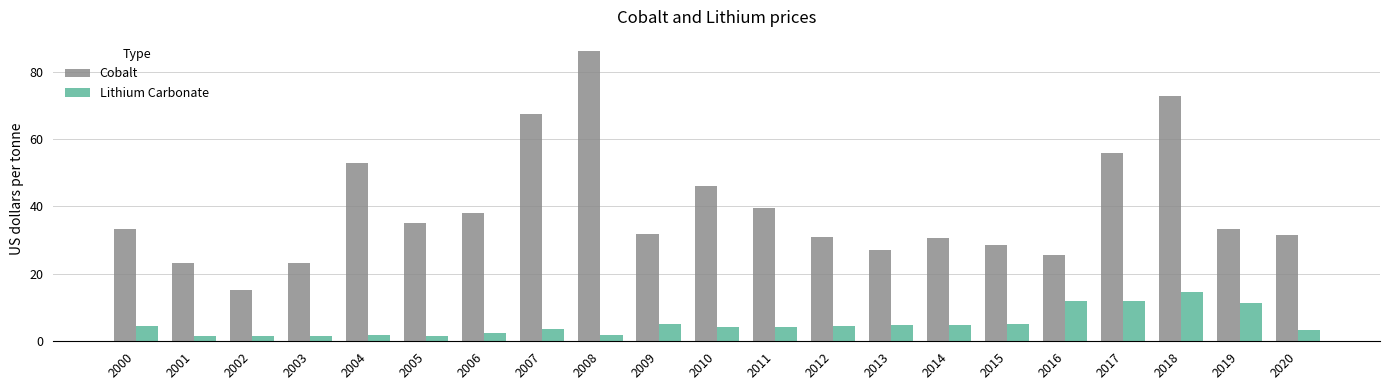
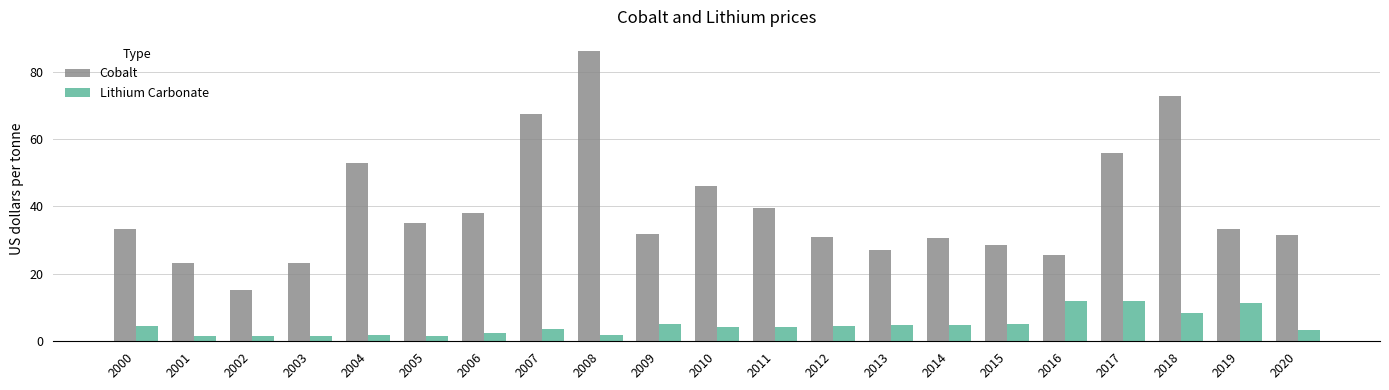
  {
    "Cobalt": {
      "2000": 33,
      "2001": 23,
      "2002": 15,
      "2003": 23,
      "2004": 53,
      "2005": 35,
      "2006": 38,
      "2007": 67,
      "2008": 86,
      "2009": 32,
      "2010": 46,
      "2011": 40,
      "2012": 31,
      "2013": 27,
      "2014": 31,
      "2015": 28,
      "2016": 25,
      "2017": 56,
      "2018": 73,
      "2019": 33,
      "2020": 31
    },
    "Lithium Carbonate": {
      "2000": 4,
      "2001": 1,
      "2002": 2,
      "2003": 2,
      "2004": 2,
      "2005": 1,
      "2006": 2,
      "2007": 4,
      "2008": 2,
      "2009": 5,
      "2010": 4,
      "2011": 4,
      "2012": 4,
      "2013": 5,
      "2014": 5,
      "2015": 5,
      "2016": 12,
      "2017": 12,
-     "2018": 15,
+     "2018": 8,
      "2019": 11,
      "2020": 3
    }
  }
